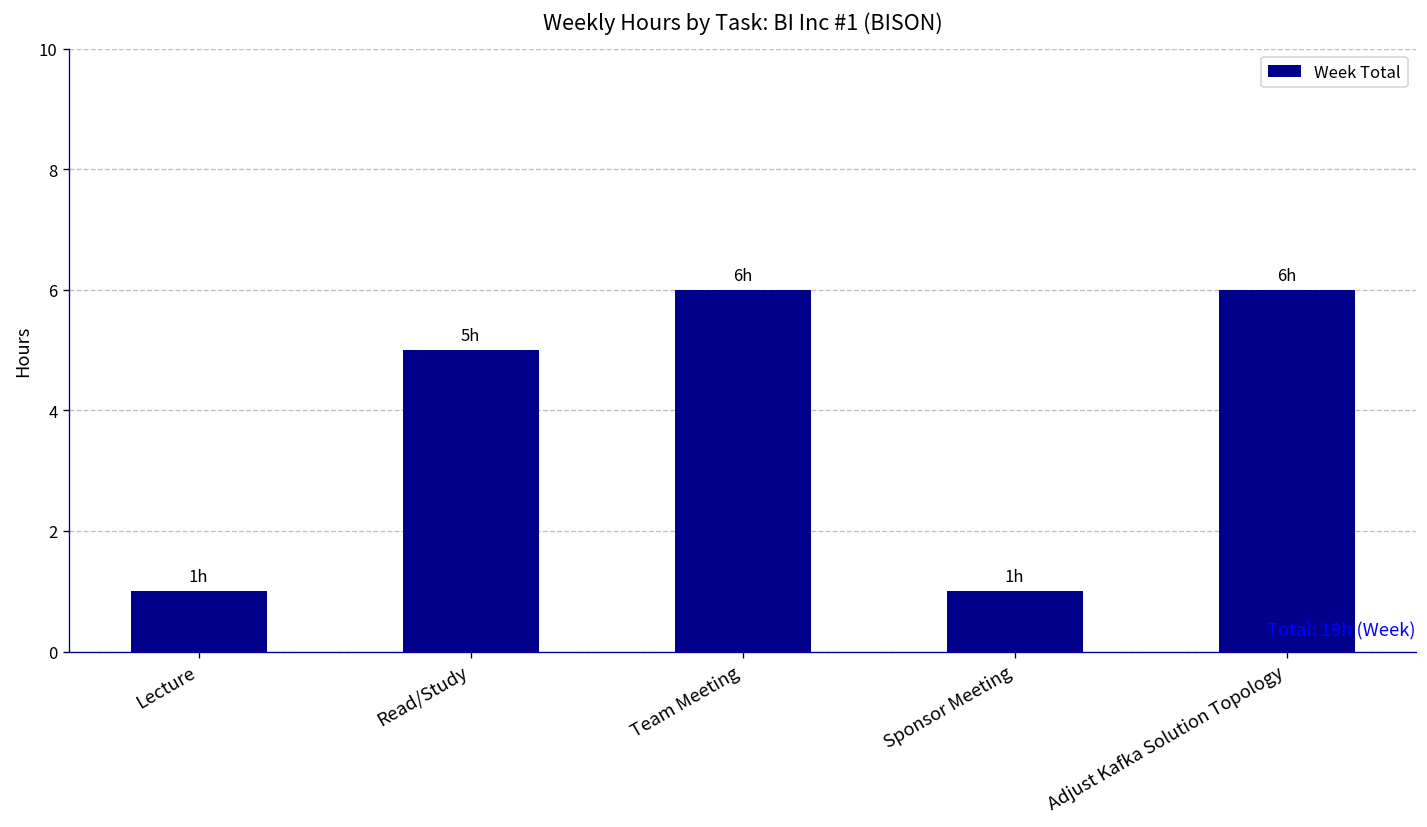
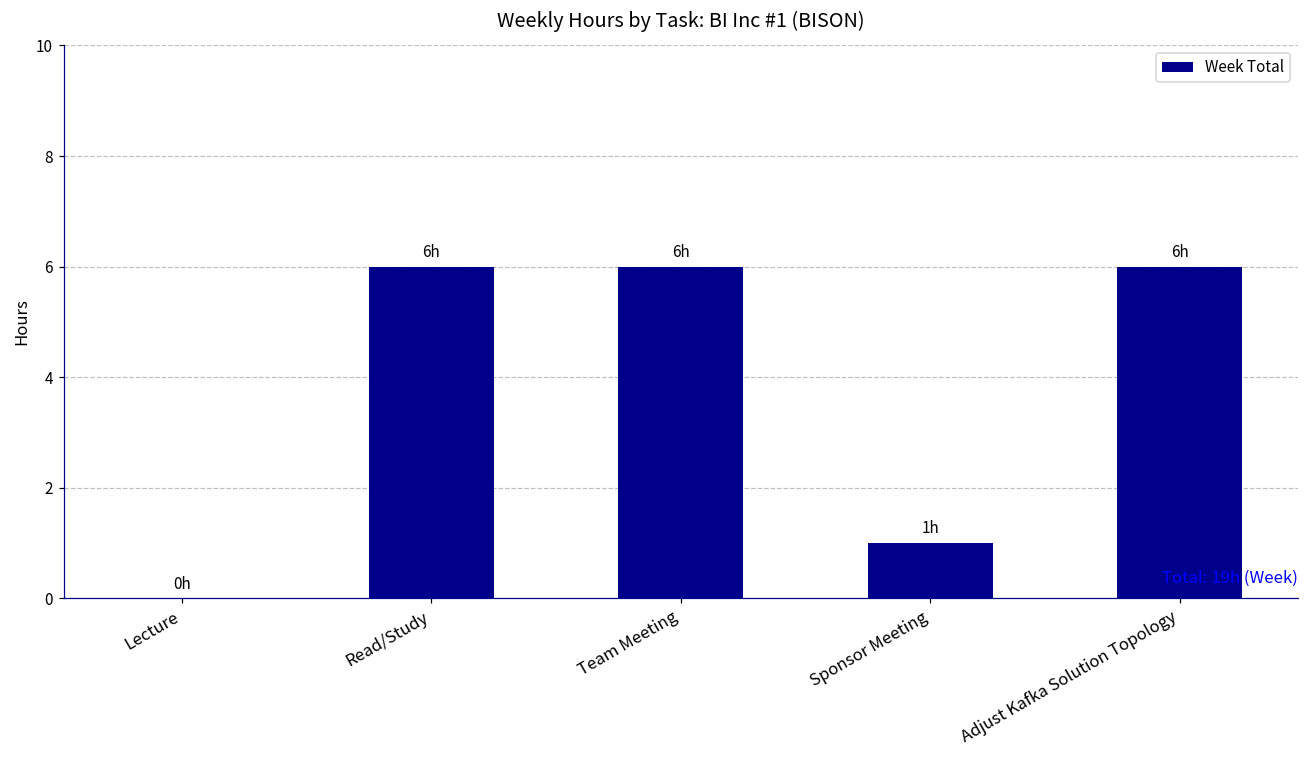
  {
-   "Lecture": "1h",
-   "Read/Study": "5h",
+   "Lecture": "0h",
+   "Read/Study": "6h",
    "Team Meeting": "6h",
    "Sponsor Meeting": "1h",
    "Adjust Kafka Solution Topology": "6h"
  }
